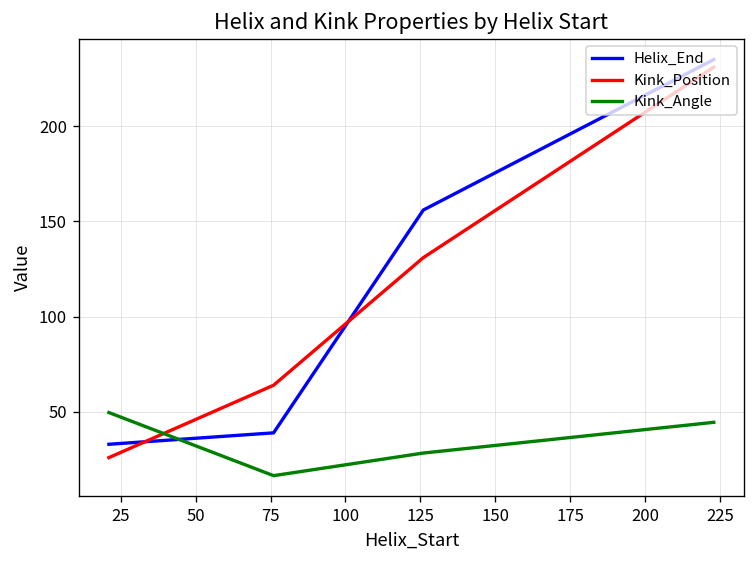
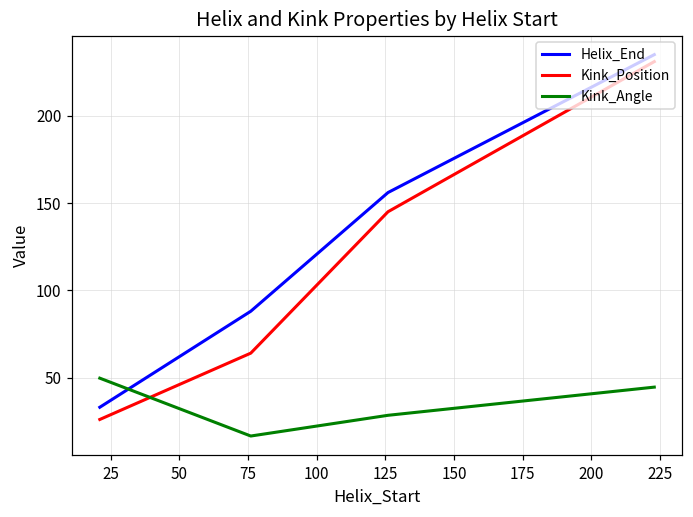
  {
    "Helix_End": {
-     "75": 39,
+     "75": 88,
      "125": 156
    },
    "Kink_Position": {
      "75": 64,
-     "125": 131
+     "125": 145
    },
    "Kink_Angle": {
      "75": 17,
      "125": 28
    }
  }
